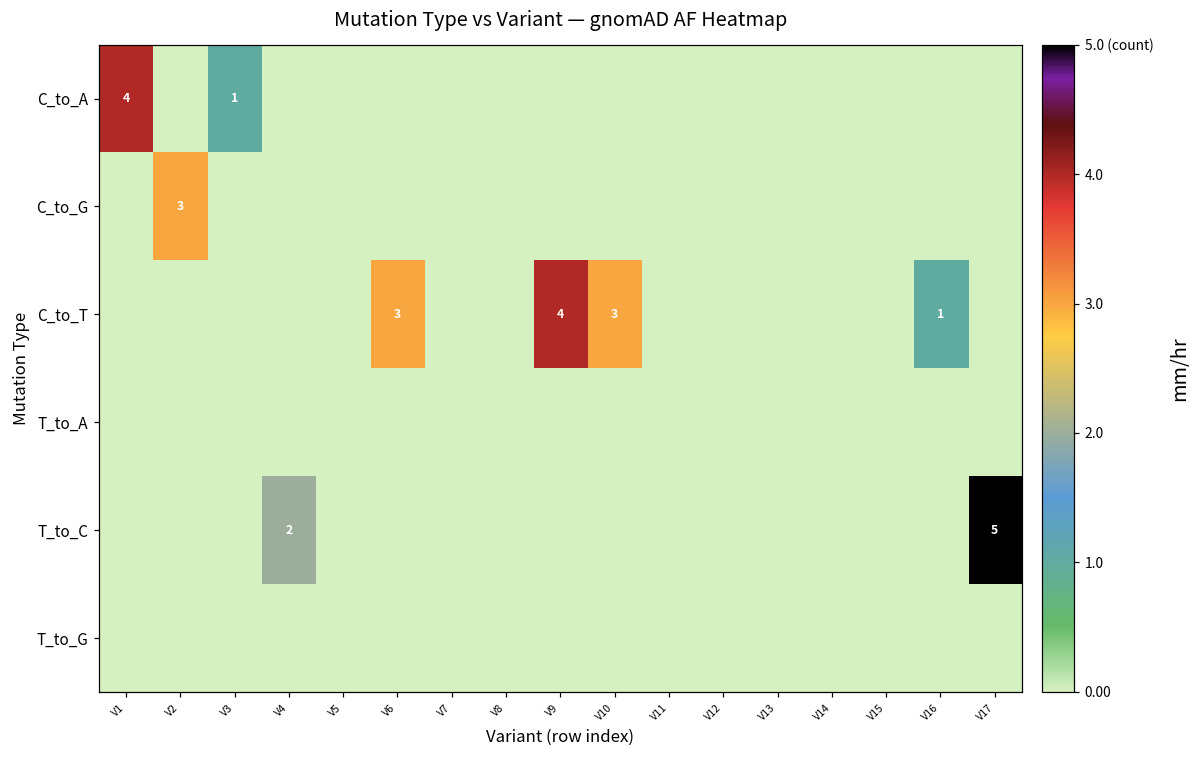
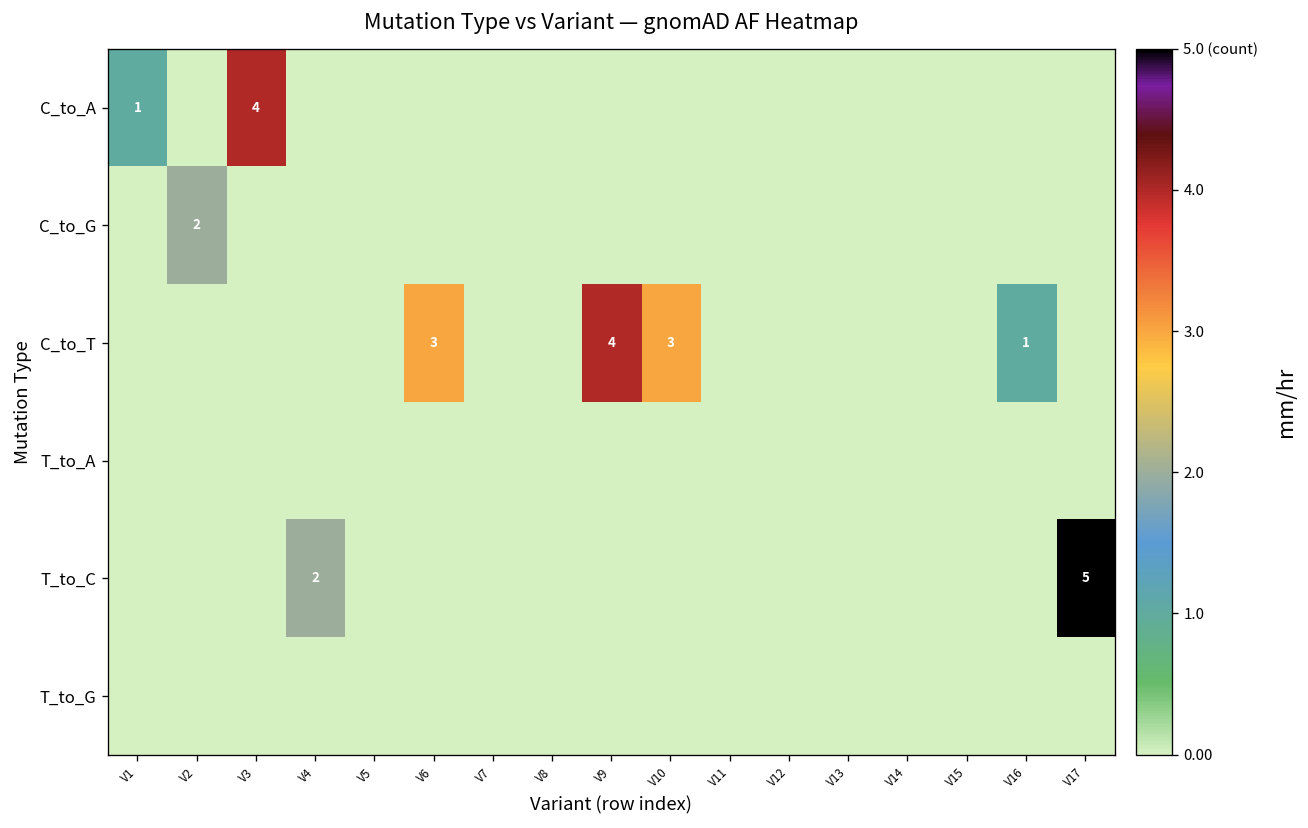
  {
    "C_to_A": {
-     "V1": 4,
-     "V3": 1
+     "V1": 1,
+     "V3": 4
    },
    "C_to_G": {
-     "V2": 3
+     "V2": 2
    },
    "C_to_T": {
      "V6": 3,
      "V9": 4,
      "V10": 3,
      "V16": 1
    },
    "T_to_C": {
      "V4": 2,
      "V17": 5
    }
  }
